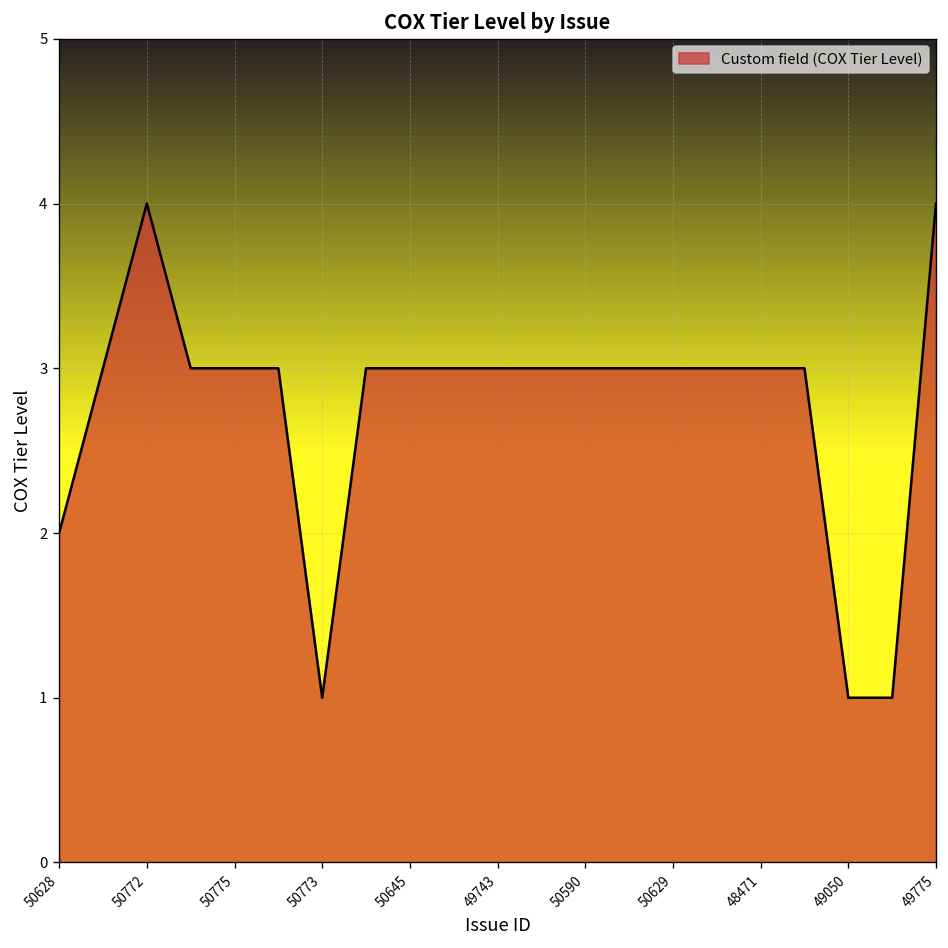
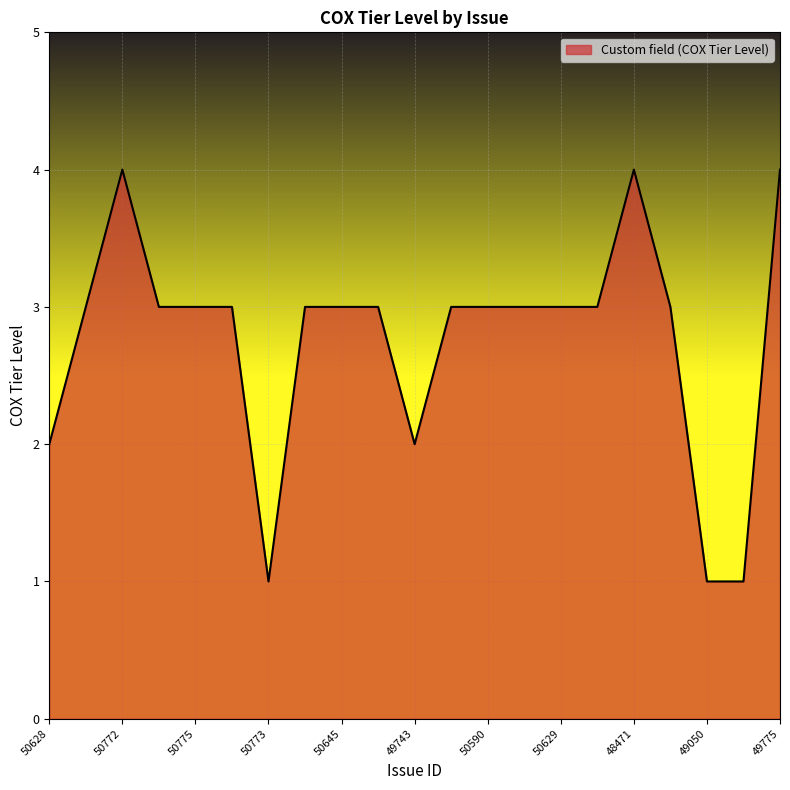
  {
    "50628": 2,
    "50772": 4,
    "50775": 3,
    "50773": 1,
    "50645": 3,
-   "49743": 3,
+   "49743": 2,
    "50590": 3,
    "50629": 3,
-   "48471": 3,
+   "48471": 4,
    "49050": 1,
    "49775": 4
  }
